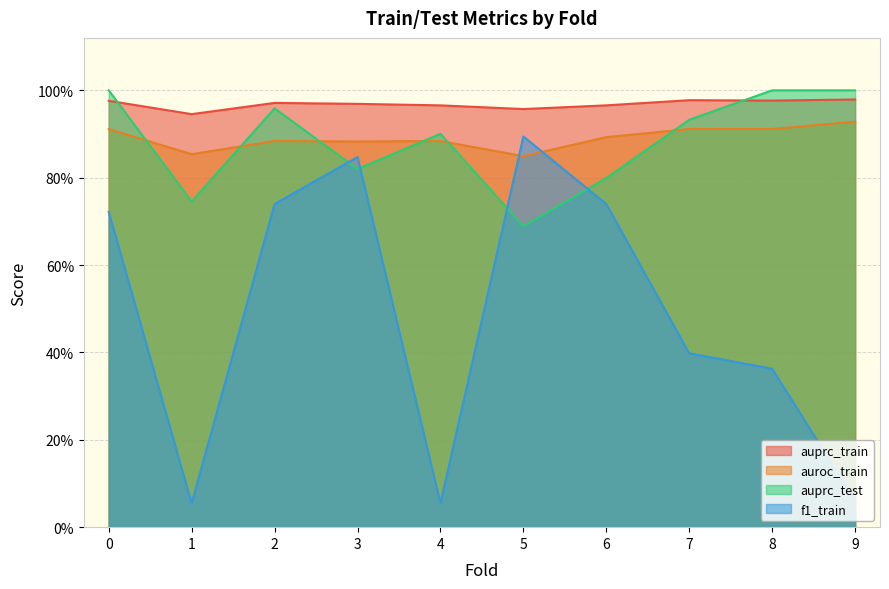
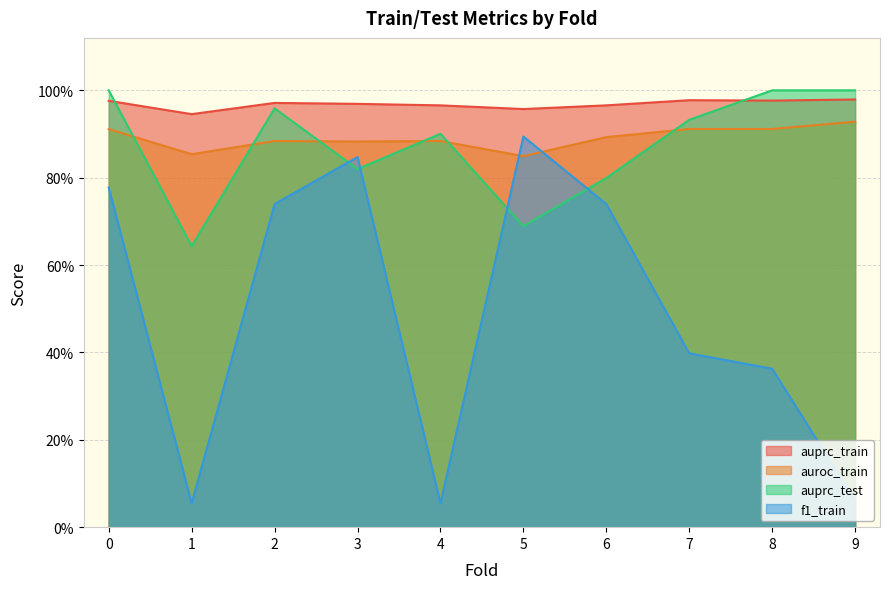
  {
    "auprc_test": {
      "0": "100%",
-     "1": "75%",
+     "1": "64%",
      "2": "96%",
      "3": "82%",
      "4": "90%",
      "5": "69%",
      "6": "80%",
      "7": "93%",
      "8": "100%",
      "9": "100%"
    },
    "f1_train": {
-     "0": "72%",
+     "0": "78%",
      "1": "5%",
      "2": "74%",
      "3": "85%",
      "4": "5%",
      "5": "89%",
      "6": "74%",
      "7": "40%",
      "8": "36%"
    }
  }
